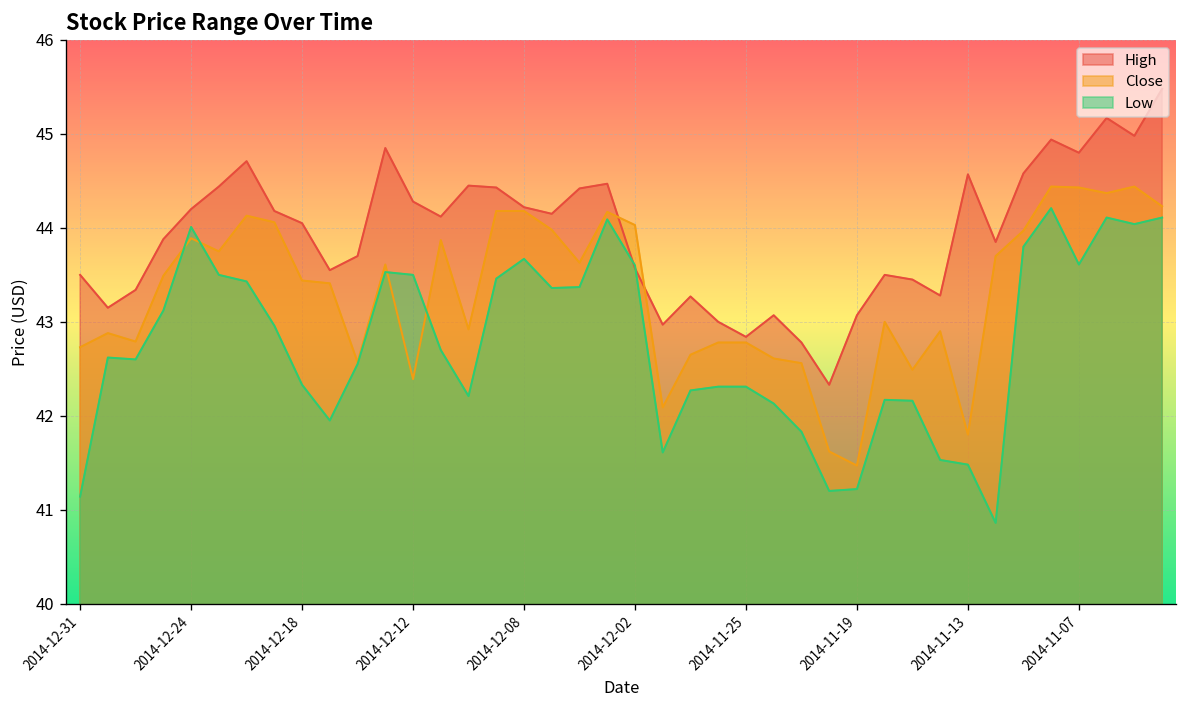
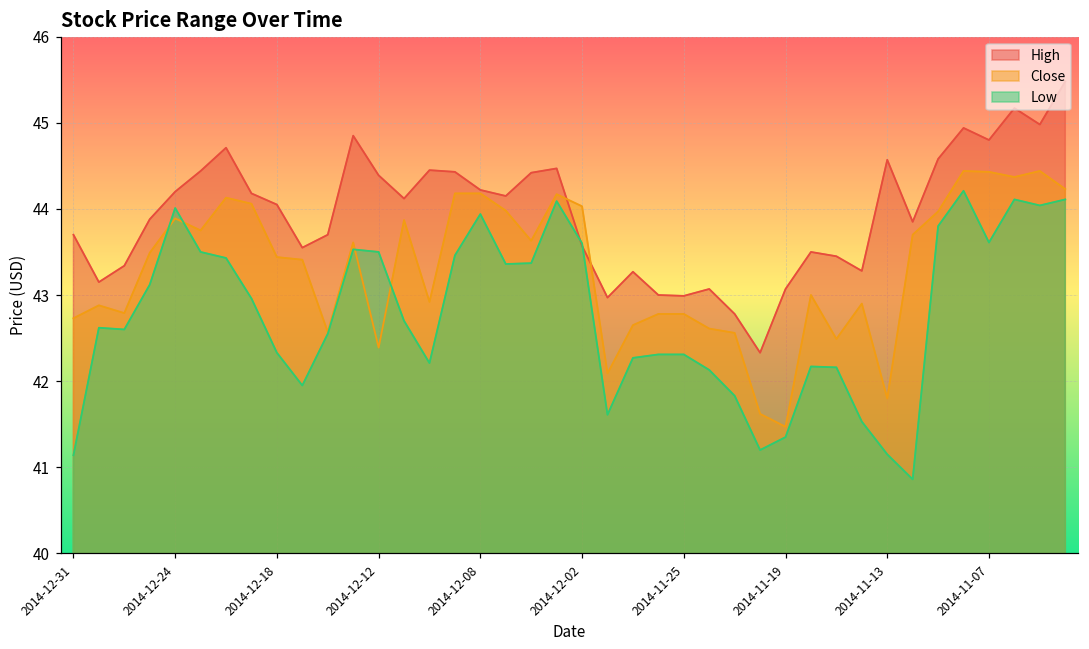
  {
    "High": {
-     "2014-12-31": 43.5,
+     "2014-12-31": 43.7,
      "2014-12-24": 44.2,
      "2014-12-18": 44.1,
-     "2014-12-12": 44.3,
+     "2014-12-12": 44.4,
      "2014-12-08": 44.2,
-     "2014-11-25": 42.8,
+     "2014-11-25": 43.0,
      "2014-11-19": 43.1,
      "2014-11-13": 44.6,
      "2014-11-07": 44.8
    },
    "Close": {
      "2014-12-31": 42.7,
      "2014-12-24": 43.9,
      "2014-12-18": 43.4,
      "2014-12-12": 42.4,
      "2014-12-08": 44.2,
      "2014-12-02": 44.0,
      "2014-11-25": 42.8,
      "2014-11-19": 41.5,
      "2014-11-13": 41.8,
      "2014-11-07": 44.4
    },
    "Low": {
      "2014-12-31": 41.1,
      "2014-12-24": 44.0,
      "2014-12-18": 42.3,
      "2014-12-12": 43.5,
-     "2014-12-08": 43.7,
+     "2014-12-08": 43.9,
      "2014-11-25": 42.3,
-     "2014-11-19": 41.2,
-     "2014-11-13": 41.5,
+     "2014-11-19": 41.4,
+     "2014-11-13": 41.2,
      "2014-11-07": 43.6
    }
  }
